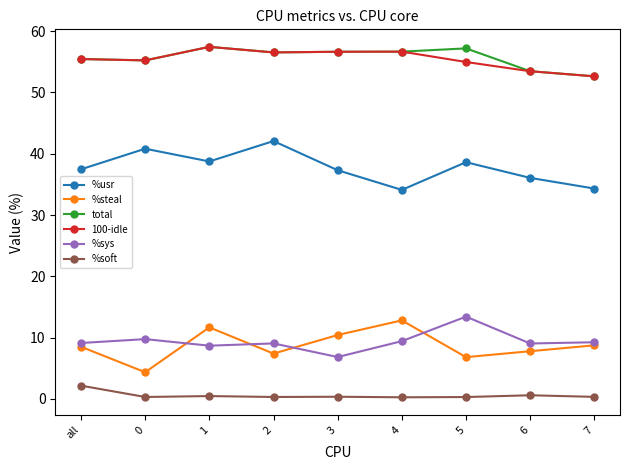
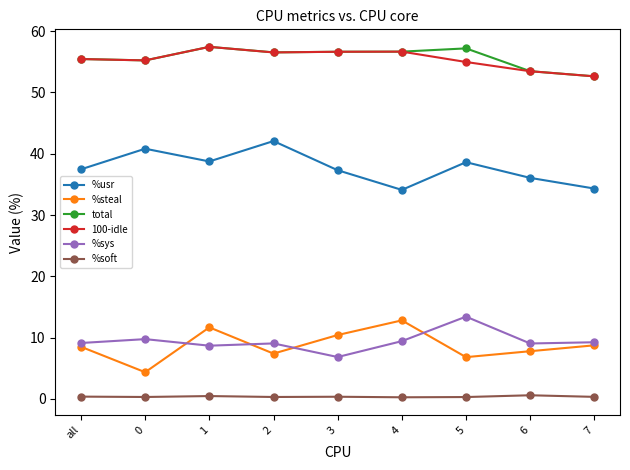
  {
    "%usr": {
      "all": 37,
      "0": 41,
      "1": 39,
      "2": 42,
      "3": 37,
      "4": 34,
      "5": 39,
      "6": 36,
      "7": 34
    },
    "%steal": {
      "all": 9,
      "0": 4,
      "1": 12,
      "2": 7,
      "3": 10,
      "4": 13,
      "5": 7,
      "6": 8,
      "7": 9
    },
    "total": {
      "5": 57
    },
    "100-idle": {
      "5": 55
    },
    "%sys": {
      "all": 9,
      "0": 10,
      "1": 9,
      "2": 9,
      "3": 7,
      "4": 9,
      "5": 13,
      "6": 9,
      "7": 9
    },
    "%soft": {
-     "all": 2,
+     "all": 0,
      "0": 0,
      "1": 0,
      "2": 0,
      "3": 0,
      "4": 0,
      "5": 0,
      "6": 1,
      "7": 0
    }
  }
